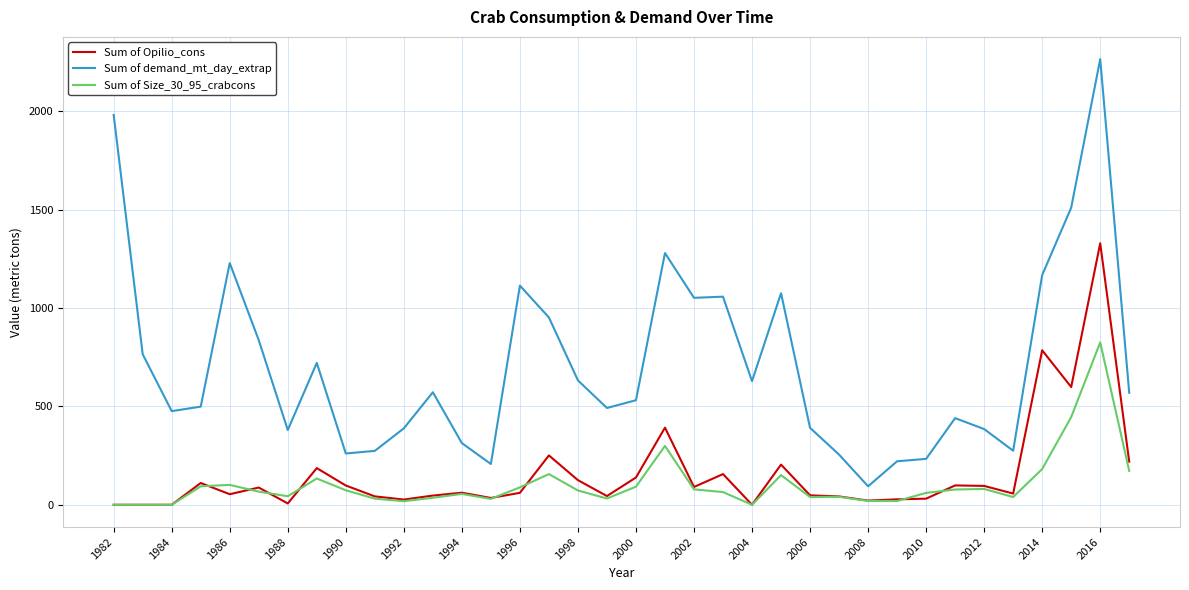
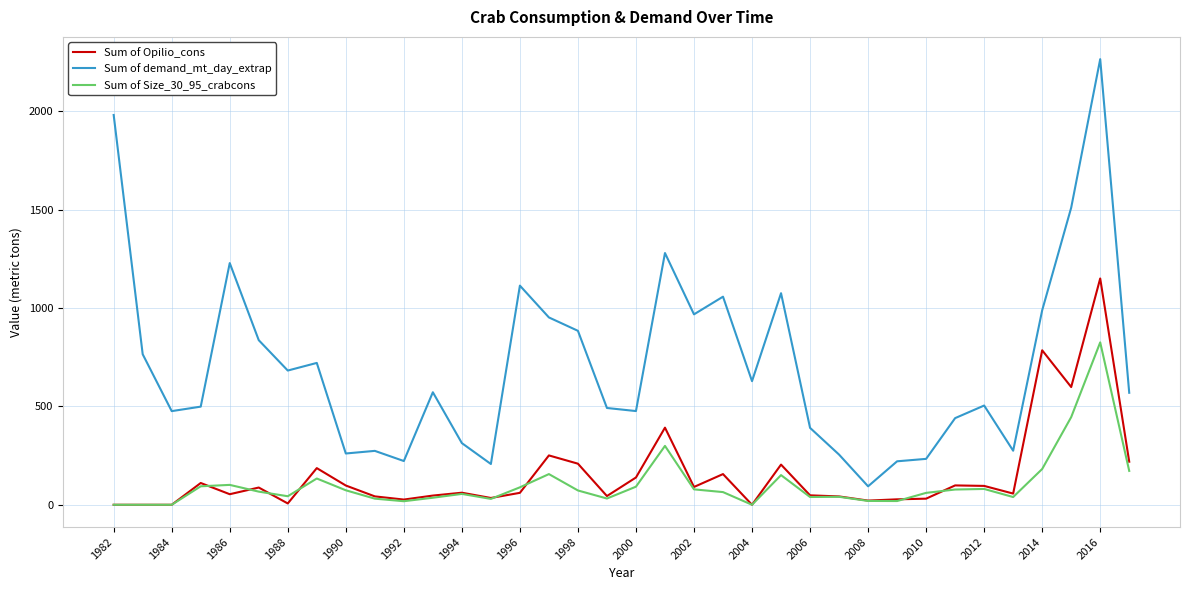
  {
    "Sum of Opilio_cons": {
      "1986": 50,
      "1988": 10,
      "1990": 100,
      "1996": 60,
-     "1998": 130,
+     "1998": 210,
      "2000": 140,
      "2010": 30,
      "2012": 100,
      "2014": 790,
-     "2016": 1330
+     "2016": 1150
    },
    "Sum of demand_mt_day_extrap": {
      "1982": 1980,
      "1984": 480,
      "1986": 1230,
-     "1988": 380,
+     "1988": 680,
      "1990": 260,
-     "1992": 390,
+     "1992": 220,
      "1994": 310,
      "1996": 1110,
-     "1998": 630,
-     "2000": 530,
-     "2002": 1050,
+     "1998": 880,
+     "2000": 480,
+     "2002": 970,
      "2004": 630,
      "2006": 390,
      "2008": 90,
      "2010": 230,
-     "2012": 380,
-     "2014": 1170,
+     "2012": 500,
+     "2014": 990,
      "2016": 2270
    },
    "Sum of Size_30_95_crabcons": {
      "1986": 100,
      "1988": 40,
      "1990": 70,
      "1996": 90,
      "1998": 70,
      "2000": 90,
      "2010": 60,
      "2012": 80,
      "2014": 180,
      "2016": 830
    }
  }
